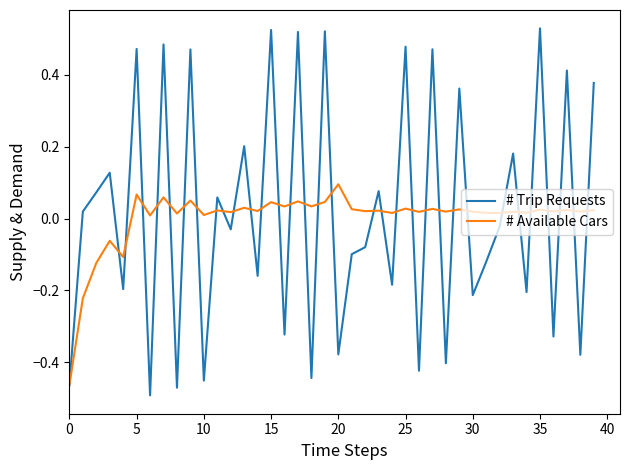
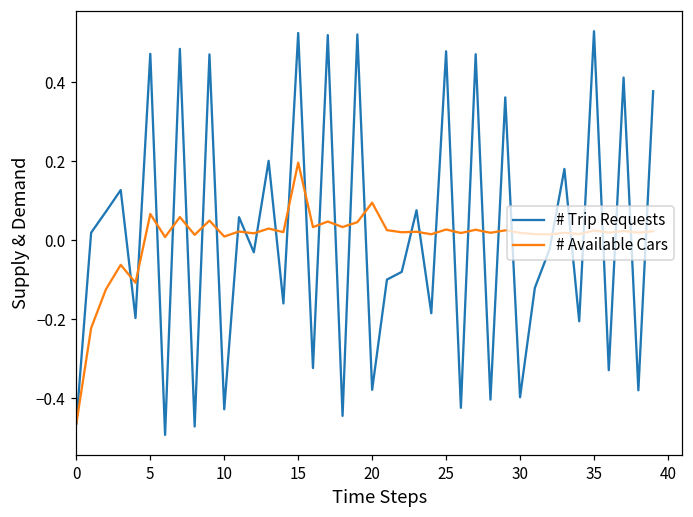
  {
    "# Trip Requests": {
      "5": 0.47,
-     "10": -0.45,
+     "10": -0.43,
      "15": 0.52,
      "20": -0.38,
      "25": 0.48,
-     "30": -0.21,
+     "30": -0.40,
      "35": 0.53
    },
    "# Available Cars": {
      "5": 0.07,
      "10": 0.01,
-     "15": 0.05,
+     "15": 0.20,
      "20": 0.10,
      "25": 0.03
    }
  }
